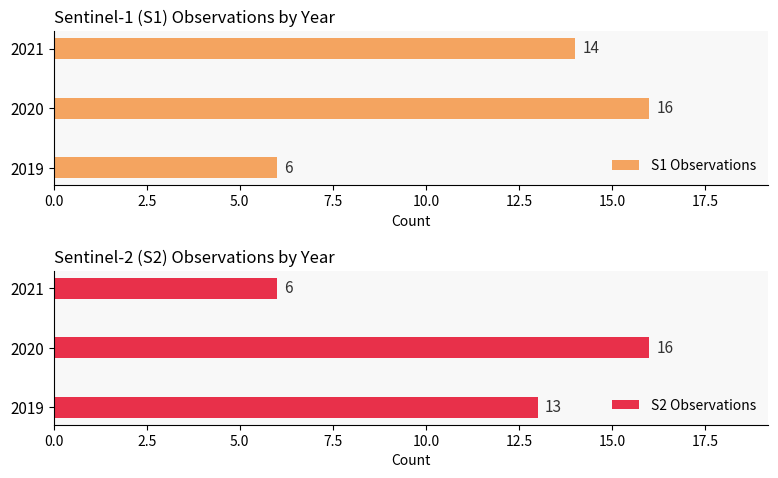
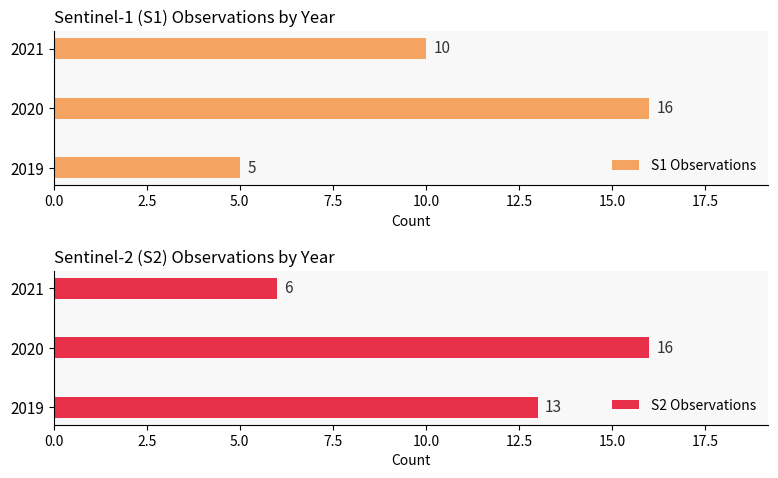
  {
    "Sentinel-1 (S1) Observations by Year": {
-     "2021": 14,
+     "2021": 10,
      "2020": 16,
-     "2019": 6
+     "2019": 5
    },
    "Sentinel-2 (S2) Observations by Year": {
      "2021": 6,
      "2020": 16,
      "2019": 13
    }
  }
